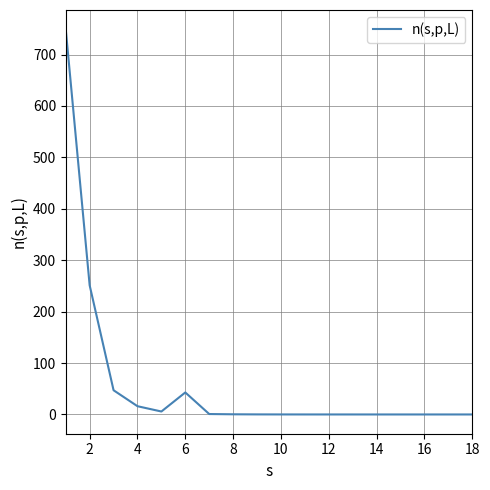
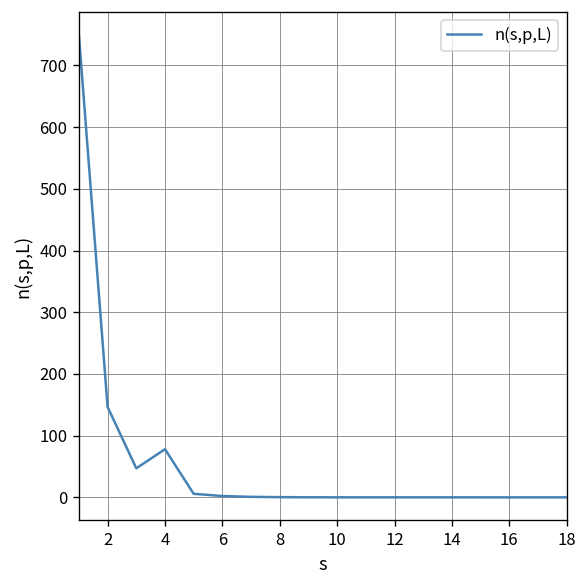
  {
-   "2": 250,
-   "4": 20,
-   "6": 40,
+   "2": 150,
+   "4": 80,
+   "6": 0,
    "8": 0,
    "10": 0,
    "12": 0,
    "14": 0,
    "16": 0,
    "18": 0
  }
